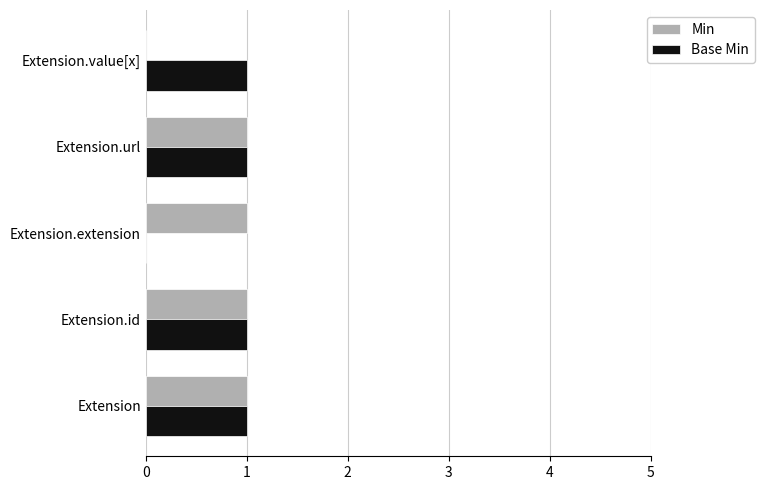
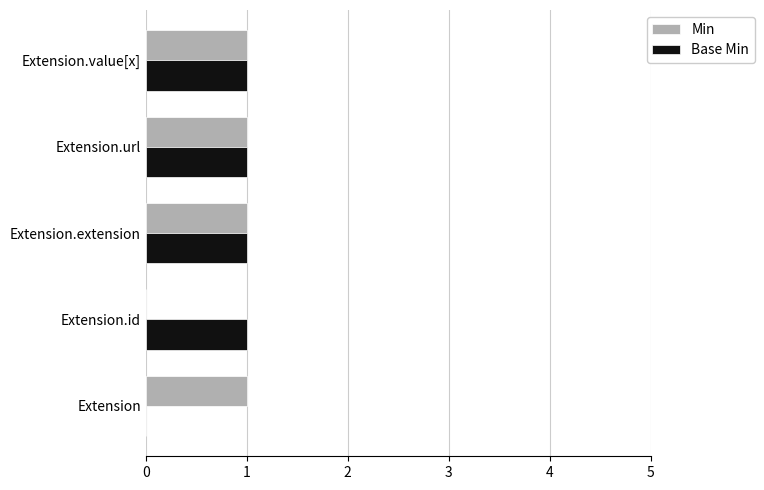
  {
    "Min": {
-     "Extension.value[x]": 0,
+     "Extension.value[x]": 1,
      "Extension.url": 1,
      "Extension.extension": 1,
-     "Extension.id": 1,
+     "Extension.id": 0,
      "Extension": 1
    },
    "Base Min": {
      "Extension.value[x]": 1,
      "Extension.url": 1,
-     "Extension.extension": 0,
+     "Extension.extension": 1,
      "Extension.id": 1,
-     "Extension": 1
+     "Extension": 0
    }
  }
